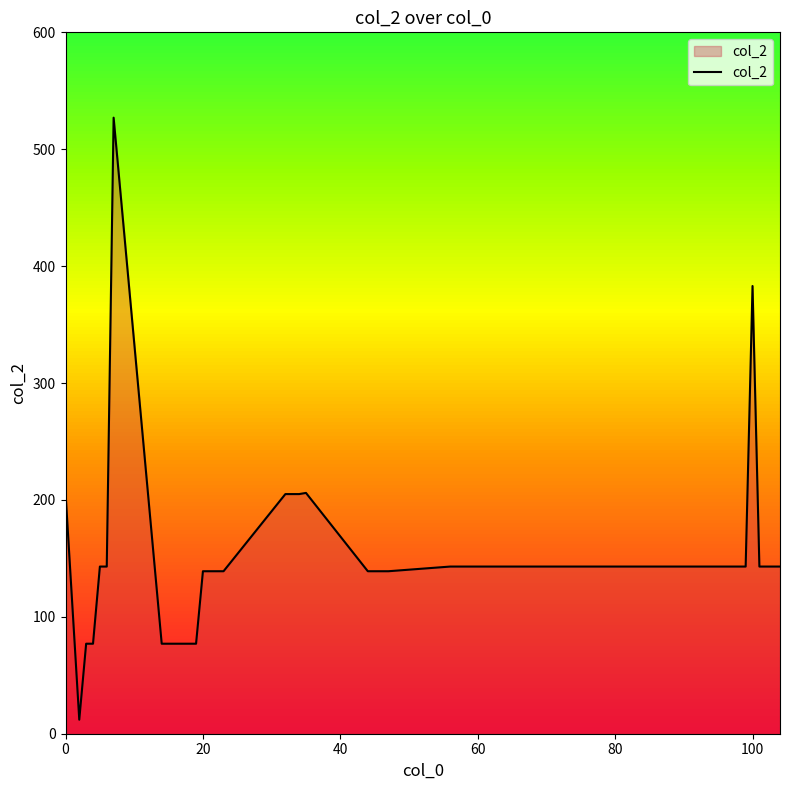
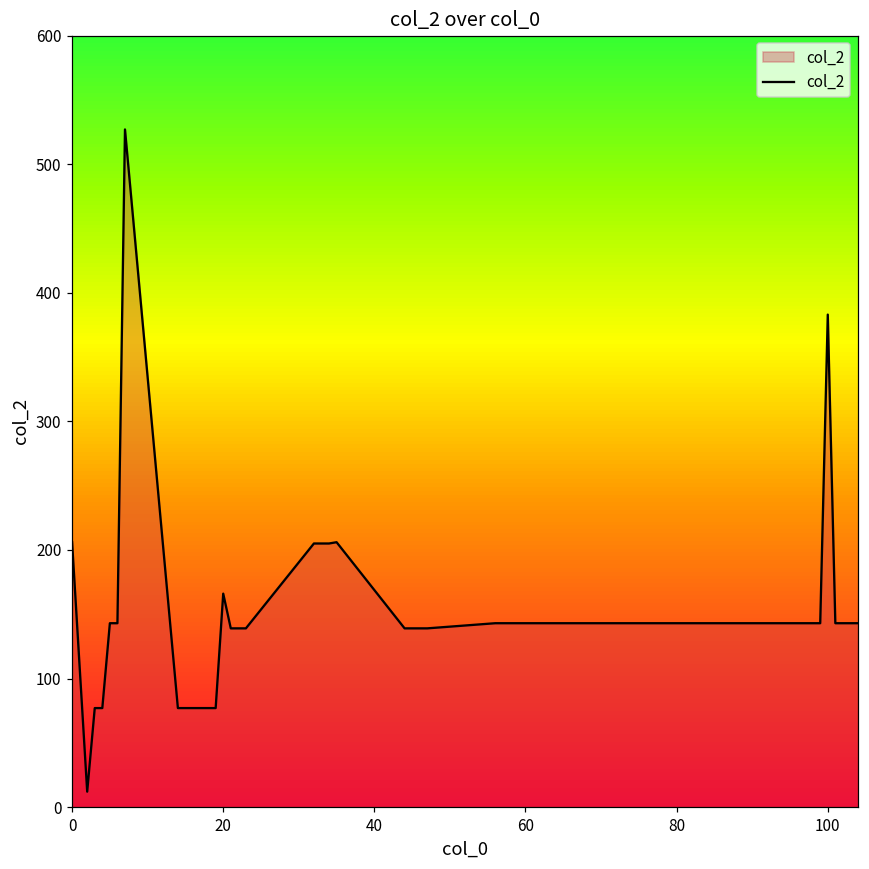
  {
    "0": 206,
-   "20": 139,
+   "20": 166,
    "100": 383
  }
